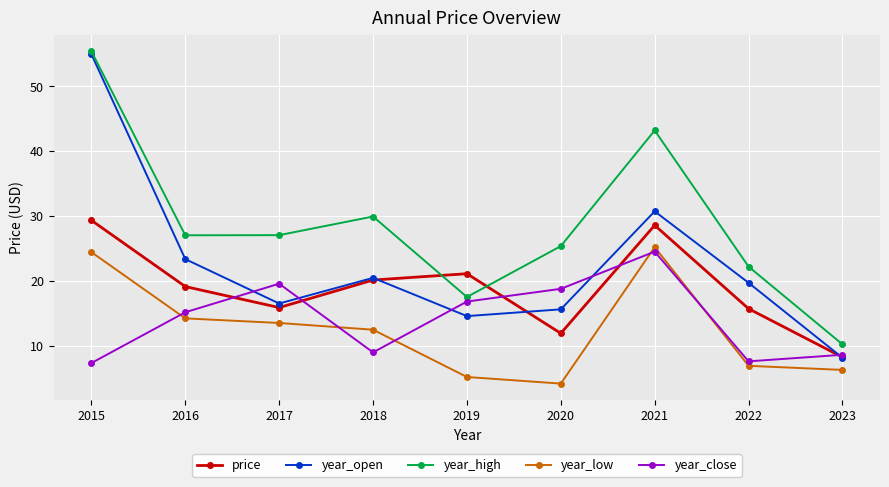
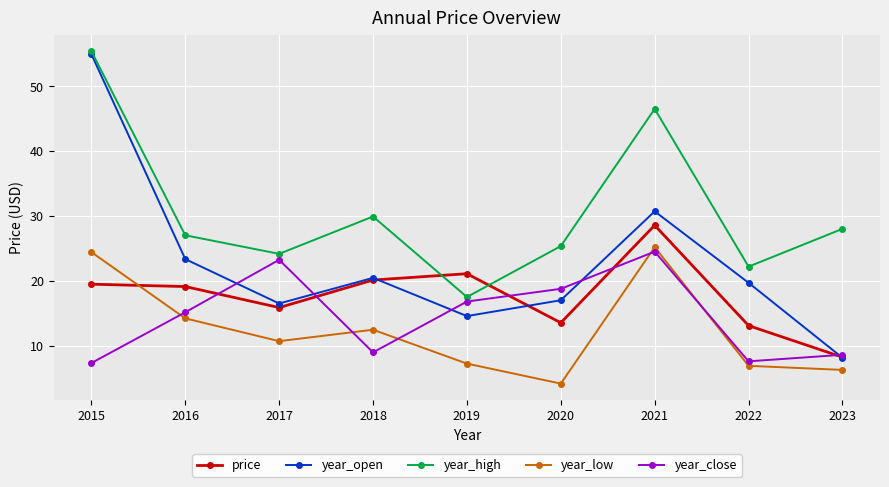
  {
    "price": {
-     "2015": 29,
+     "2015": 19,
      "2016": 19,
      "2017": 16,
      "2019": 21,
-     "2020": 12,
+     "2020": 14,
      "2021": 29,
-     "2022": 16
+     "2022": 13
    },
    "year_open": {
      "2015": 55,
      "2016": 23,
      "2017": 17,
      "2019": 15,
-     "2020": 16,
+     "2020": 17,
      "2021": 31,
      "2022": 20
    },
    "year_high": {
      "2015": 55,
      "2016": 27,
-     "2017": 27,
+     "2017": 24,
      "2018": 30,
      "2019": 18,
      "2020": 25,
-     "2021": 43,
+     "2021": 46,
      "2022": 22,
-     "2023": 10
+     "2023": 28
    },
    "year_low": {
      "2015": 24,
      "2016": 14,
-     "2017": 14,
+     "2017": 11,
      "2018": 12,
-     "2019": 5,
+     "2019": 7,
      "2020": 4,
      "2021": 25,
      "2022": 7,
      "2023": 6
    },
    "year_close": {
      "2015": 7,
      "2016": 15,
-     "2017": 20,
+     "2017": 23,
      "2018": 9,
      "2019": 17,
      "2020": 19,
      "2021": 24,
      "2022": 8
    }
  }
